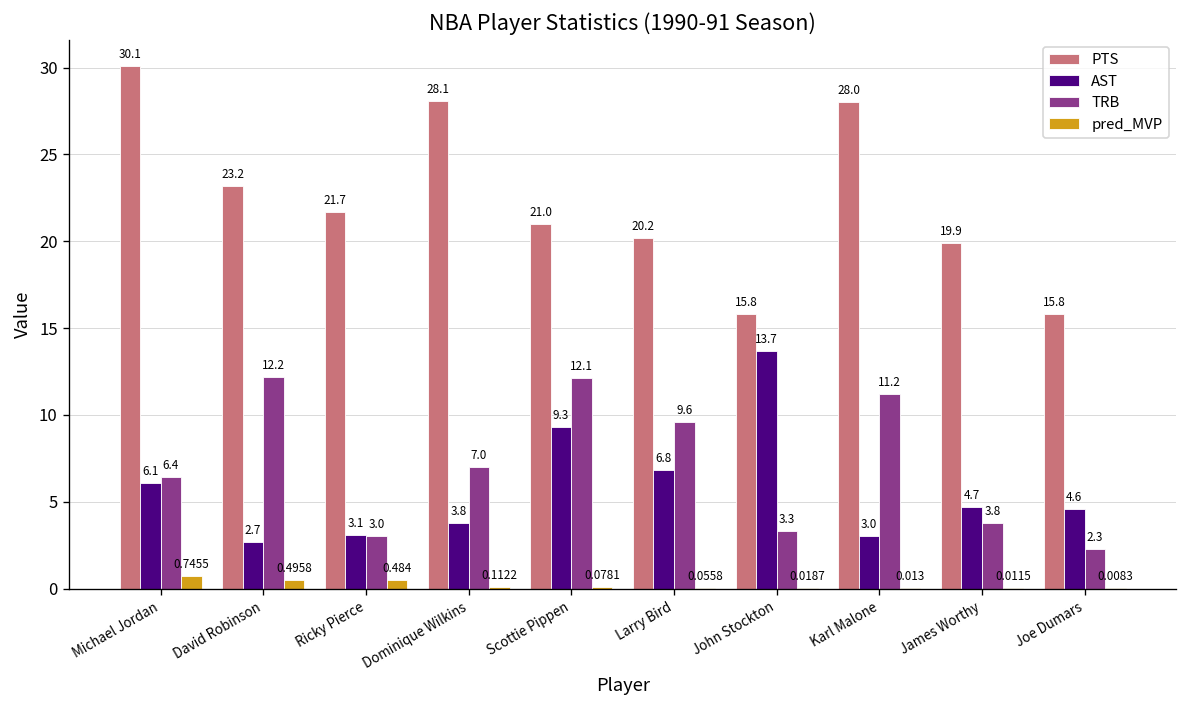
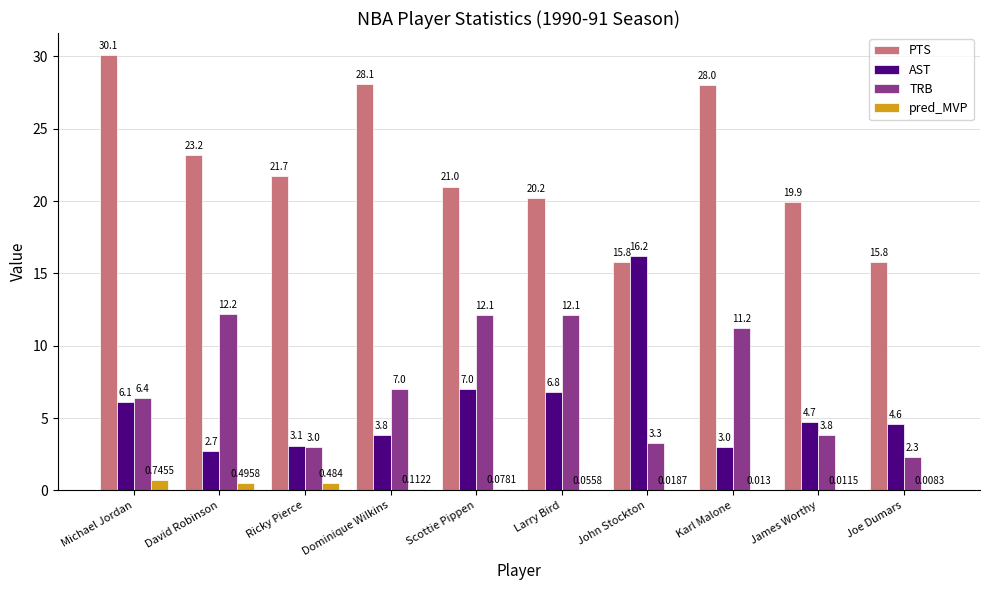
  {
    "PTS": {
      "Michael Jordan": 30.1,
      "David Robinson": 23.2,
      "Ricky Pierce": 21.7,
      "Dominique Wilkins": 28.1,
      "Scottie Pippen": 21.0,
      "Larry Bird": 20.2,
      "John Stockton": 15.8,
      "Karl Malone": 28.0,
      "James Worthy": 19.9,
      "Joe Dumars": 15.8
    },
    "AST": {
      "Michael Jordan": 6.1,
      "David Robinson": 2.7,
      "Ricky Pierce": 3.1,
      "Dominique Wilkins": 3.8,
-     "Scottie Pippen": 9.3,
+     "Scottie Pippen": 7.0,
      "Larry Bird": 6.8,
-     "John Stockton": 13.7,
+     "John Stockton": 16.2,
      "Karl Malone": 3.0,
      "James Worthy": 4.7,
      "Joe Dumars": 4.6
    },
    "TRB": {
      "Michael Jordan": 6.4,
      "David Robinson": 12.2,
      "Ricky Pierce": 3.0,
      "Dominique Wilkins": 7.0,
      "Scottie Pippen": 12.1,
-     "Larry Bird": 9.6,
+     "Larry Bird": 12.1,
      "John Stockton": 3.3,
      "Karl Malone": 11.2,
      "James Worthy": 3.8,
      "Joe Dumars": 2.3
    },
    "pred_MVP": {
      "Michael Jordan": 0.7455,
      "David Robinson": 0.4958,
      "Ricky Pierce": 0.484,
      "Dominique Wilkins": 0.1122,
      "Scottie Pippen": 0.0781,
      "Larry Bird": 0.0558,
      "John Stockton": 0.0187,
      "Karl Malone": 0.013,
      "James Worthy": 0.0115,
      "Joe Dumars": 0.0083
    }
  }
